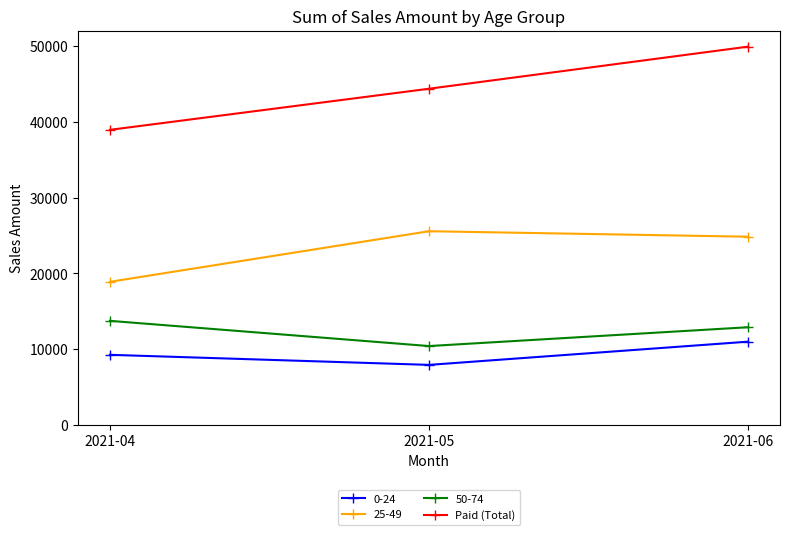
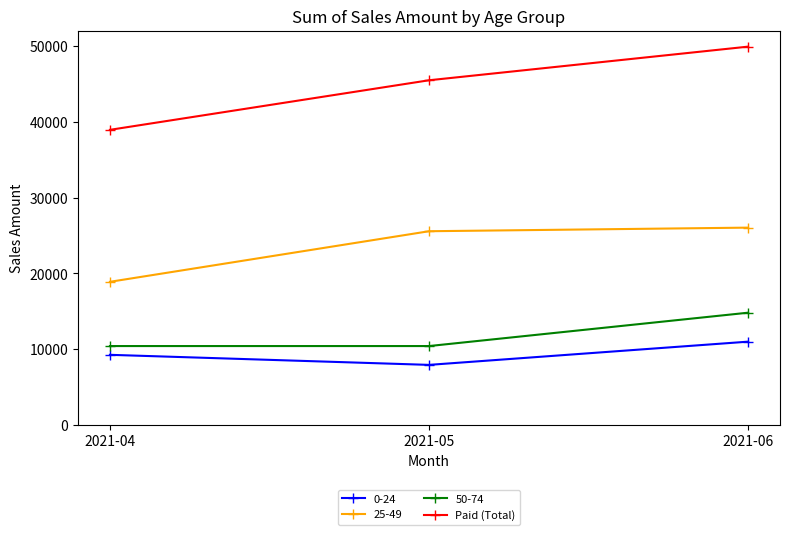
  {
    "0-24": {
      "2021-04": 9000,
      "2021-05": 8000,
      "2021-06": 11000
    },
    "25-49": {
      "2021-04": 19000,
      "2021-05": 26000,
-     "2021-06": 25000
+     "2021-06": 26000
    },
    "50-74": {
-     "2021-04": 14000,
+     "2021-04": 10000,
      "2021-05": 10000,
-     "2021-06": 13000
+     "2021-06": 15000
    },
    "Paid (Total)": {
      "2021-04": 39000,
-     "2021-05": 44000,
+     "2021-05": 46000,
      "2021-06": 50000
    }
  }
